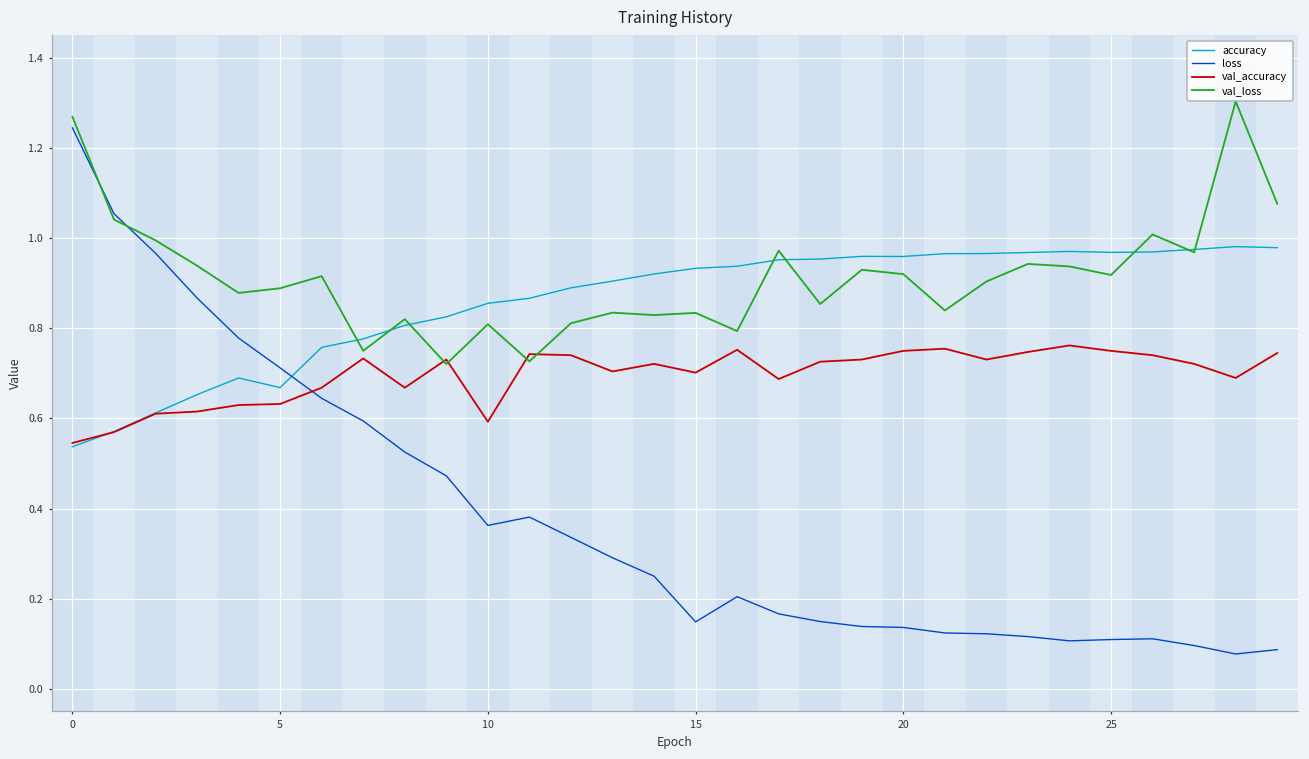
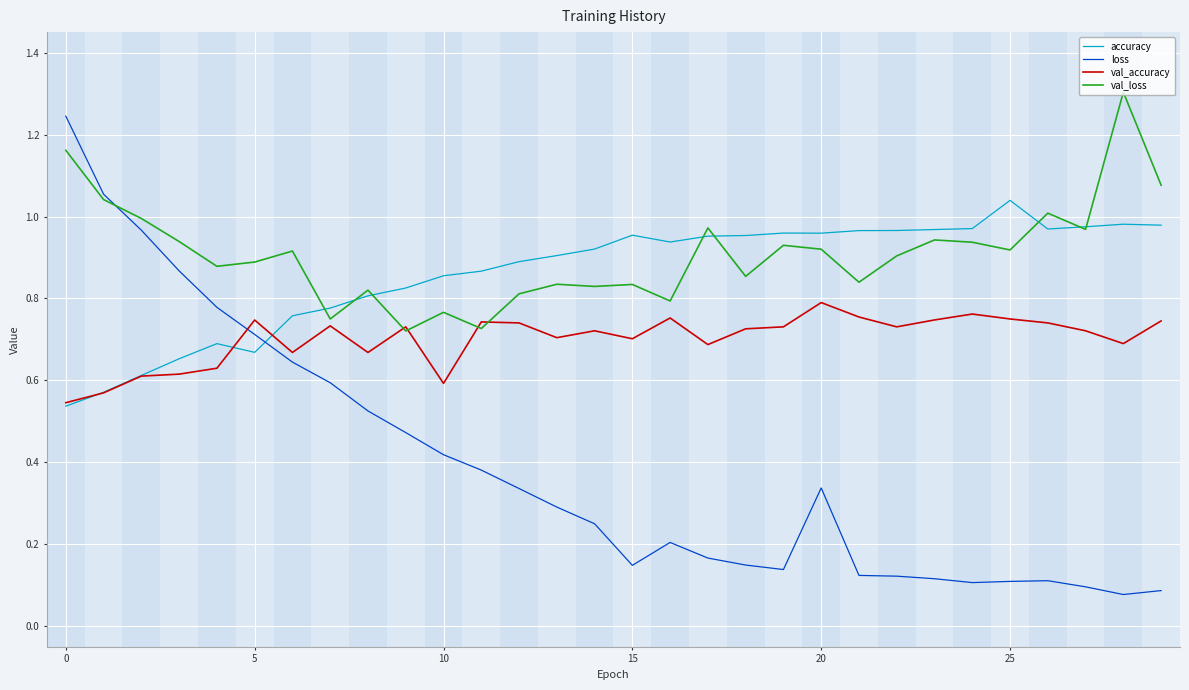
  {
    "accuracy": {
      "0": 0.54,
      "5": 0.67,
      "10": 0.86,
-     "15": 0.93,
+     "15": 0.95,
      "20": 0.96,
-     "25": 0.97
+     "25": 1.04
    },
    "loss": {
      "0": 1.24,
      "5": 0.71,
-     "10": 0.36,
+     "10": 0.42,
      "15": 0.15,
-     "20": 0.14,
+     "20": 0.34,
      "25": 0.11
    },
    "val_accuracy": {
      "0": 0.55,
-     "5": 0.63,
+     "5": 0.75,
      "10": 0.59,
      "15": 0.70,
-     "20": 0.75,
+     "20": 0.79,
      "25": 0.75
    },
    "val_loss": {
-     "0": 1.27,
+     "0": 1.16,
      "5": 0.89,
-     "10": 0.81,
+     "10": 0.77,
      "15": 0.83,
      "20": 0.92,
      "25": 0.92
    }
  }
